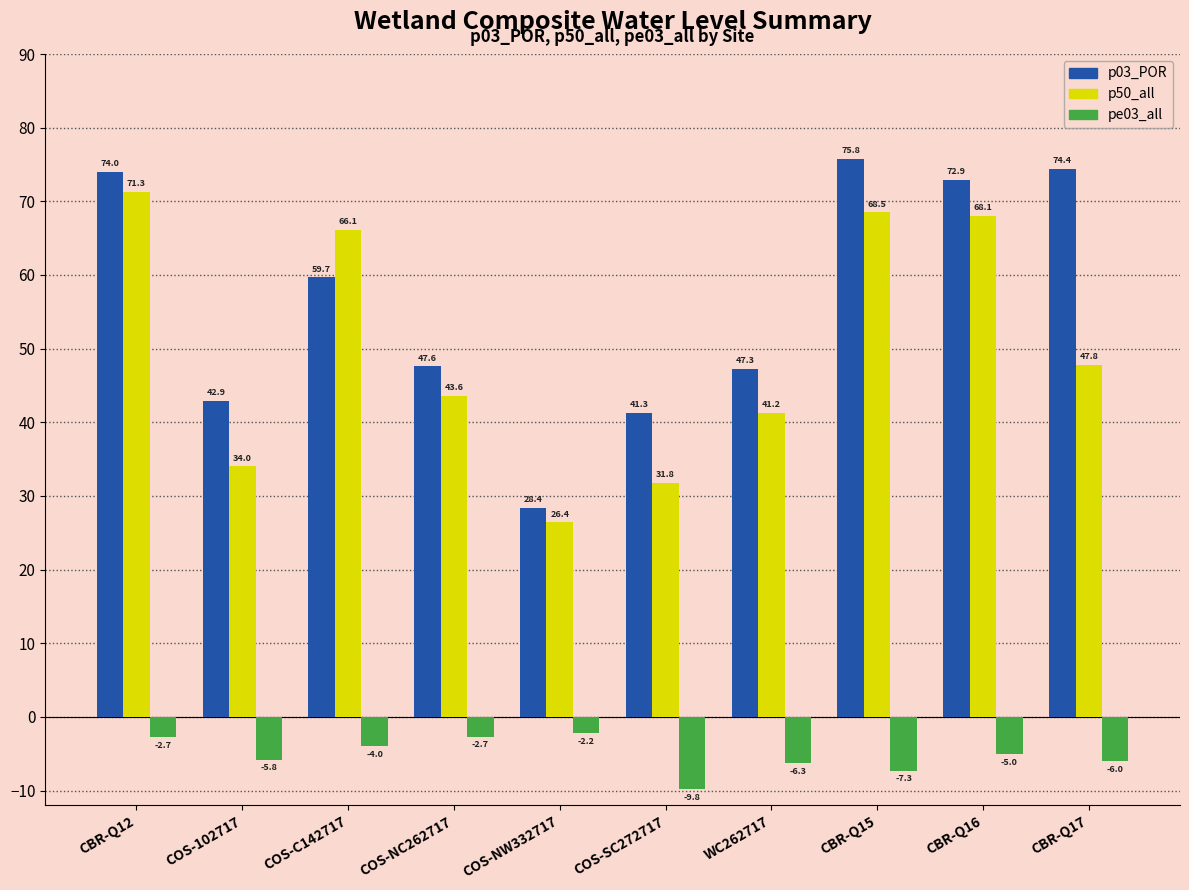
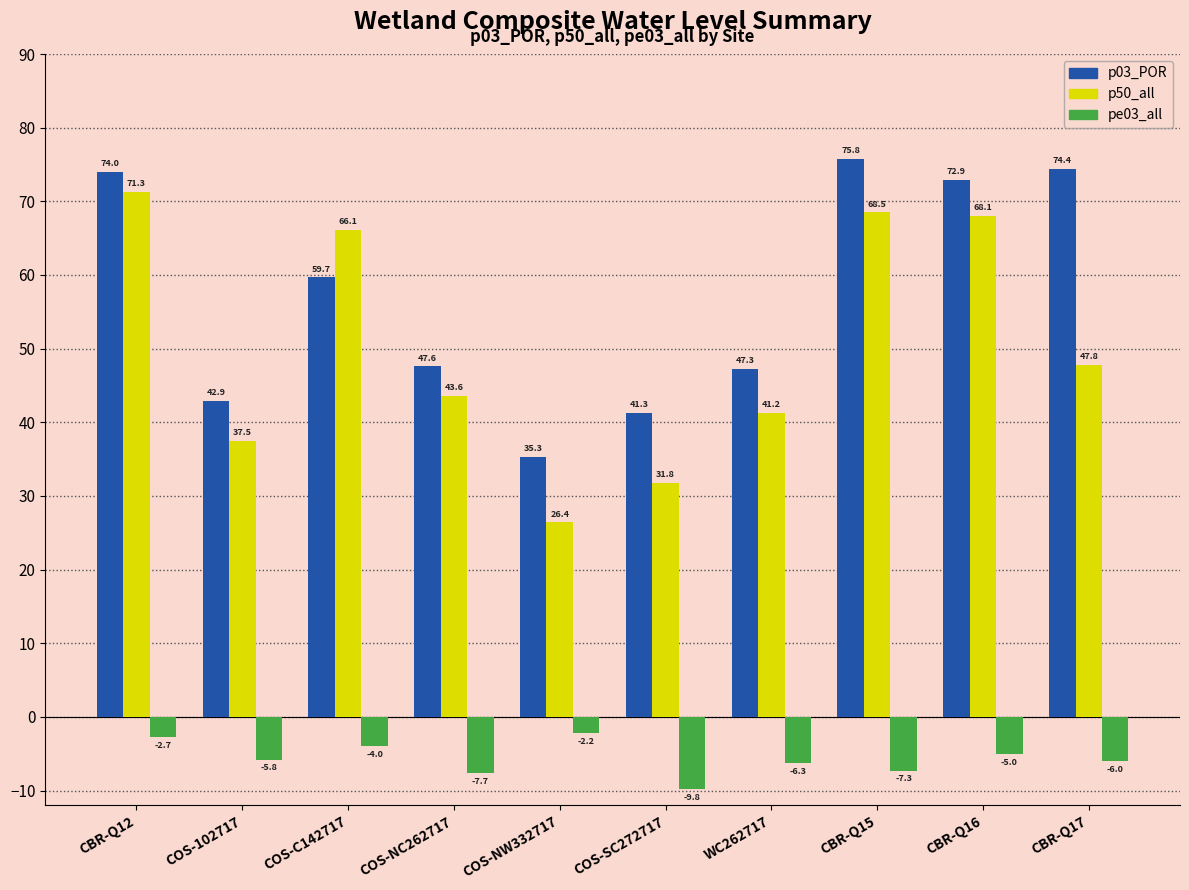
  {
    "p03_POR": {
      "CBR-Q12": 74.0,
      "COS-102717": 42.9,
      "COS-C142717": 59.7,
      "COS-NC262717": 47.6,
-     "COS-NW332717": 28.4,
+     "COS-NW332717": 35.3,
      "COS-SC272717": 41.3,
      "WC262717": 47.3,
      "CBR-Q15": 75.8,
      "CBR-Q16": 72.9,
      "CBR-Q17": 74.4
    },
    "p50_all": {
      "CBR-Q12": 71.3,
-     "COS-102717": 34.0,
+     "COS-102717": 37.5,
      "COS-C142717": 66.1,
      "COS-NC262717": 43.6,
      "COS-NW332717": 26.4,
      "COS-SC272717": 31.8,
      "WC262717": 41.2,
      "CBR-Q15": 68.5,
      "CBR-Q16": 68.1,
      "CBR-Q17": 47.8
    },
    "pe03_all": {
      "CBR-Q12": -2.7,
      "COS-102717": -5.8,
      "COS-C142717": -4.0,
-     "COS-NC262717": -2.7,
+     "COS-NC262717": -7.7,
      "COS-NW332717": -2.2,
      "COS-SC272717": -9.8,
      "WC262717": -6.3,
      "CBR-Q15": -7.3,
      "CBR-Q16": -5.0,
      "CBR-Q17": -6.0
    }
  }
